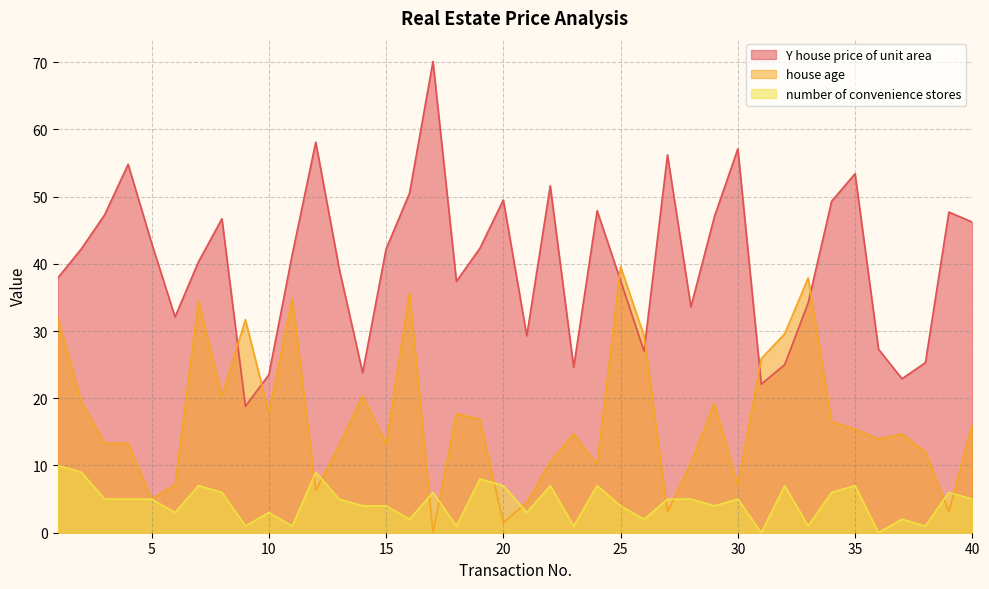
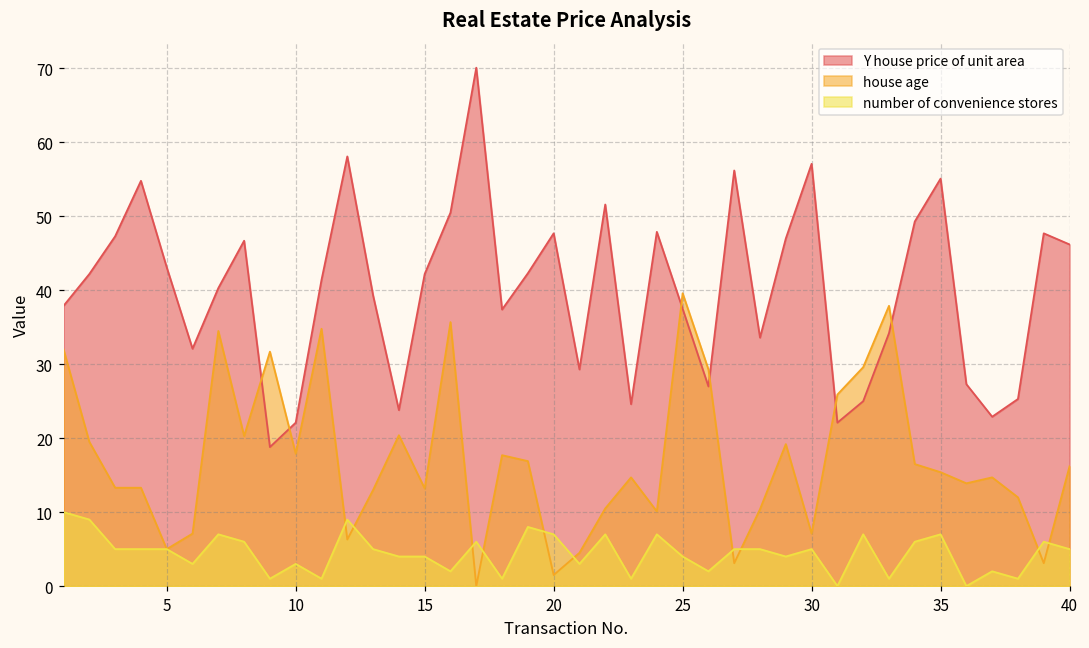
  {
    "Y house price of unit area": {
      "5": 43,
-     "10": 24,
+     "10": 22,
      "15": 42,
-     "20": 50,
+     "20": 48,
      "25": 38,
      "30": 57,
-     "35": 53,
+     "35": 55,
      "40": 46
    }
  }
